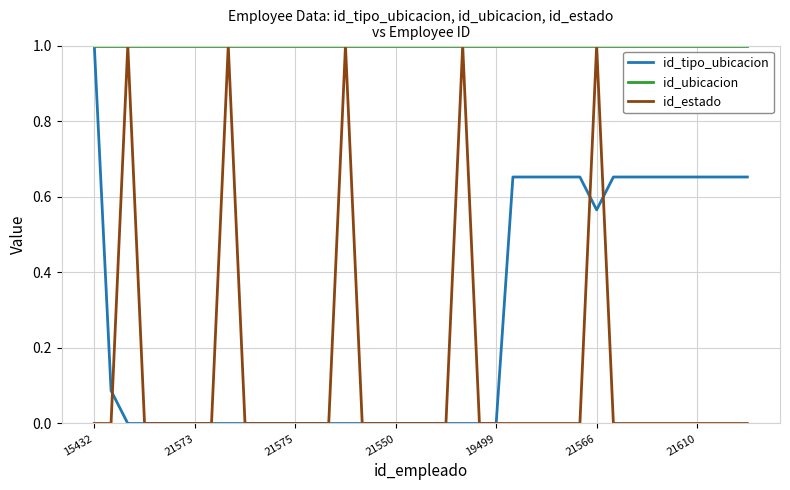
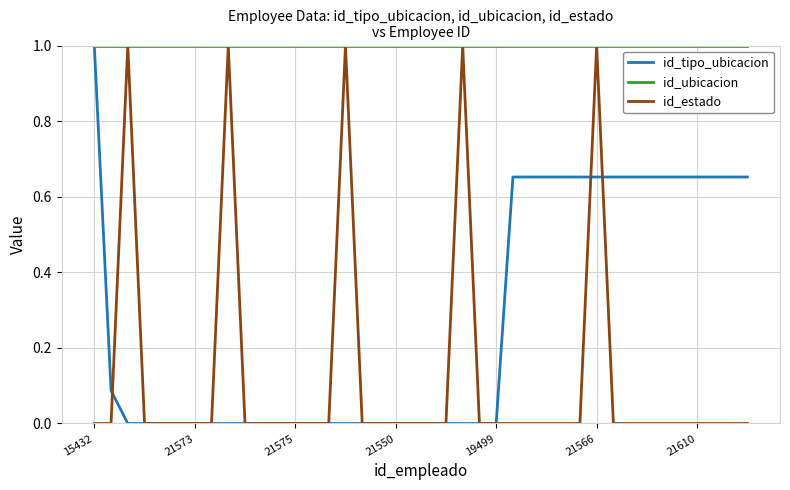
  {
    "id_tipo_ubicacion": {
-     "21566": 0.57,
+     "21566": 0.65,
      "21610": 0.65
    },
    "id_ubicacion": {
      "21573": 1.00,
      "21575": 1.00,
      "21550": 1.00,
      "19499": 1.00,
      "21610": 1.00
    },
    "id_estado": {
      "15432": 0.00,
      "21610": 0.00
    }
  }
